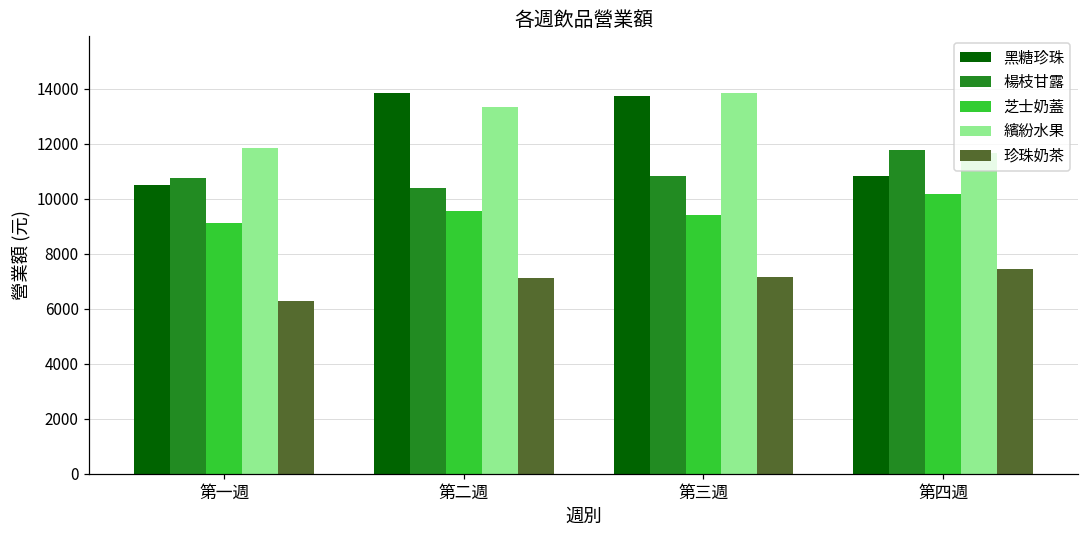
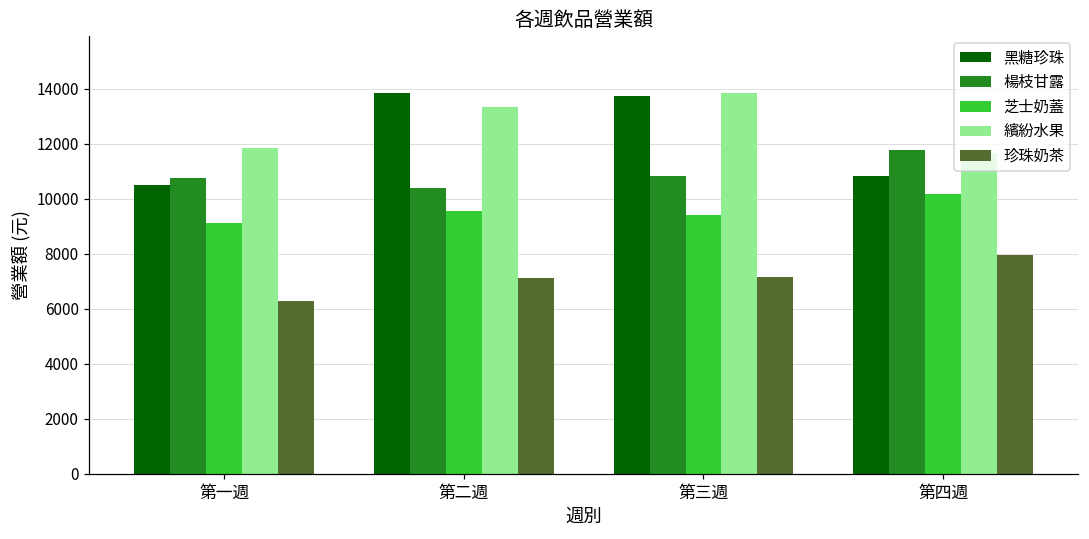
  {
    "黑糖珍珠": {
      "第一週": 10500,
      "第二週": 13900,
      "第三週": 13800,
      "第四週": 10800
    },
    "楊枝甘露": {
      "第一週": 10800,
      "第二週": 10400,
      "第三週": 10800,
      "第四週": 11800
    },
    "芝士奶蓋": {
      "第一週": 9100,
      "第二週": 9600,
      "第三週": 9400,
      "第四週": 10200
    },
    "繽紛水果": {
      "第一週": 11900,
      "第二週": 13300,
      "第三週": 13900
    },
    "珍珠奶茶": {
      "第一週": 6300,
      "第二週": 7100,
      "第三週": 7100,
-     "第四週": 7500
+     "第四週": 8000
    }
  }
